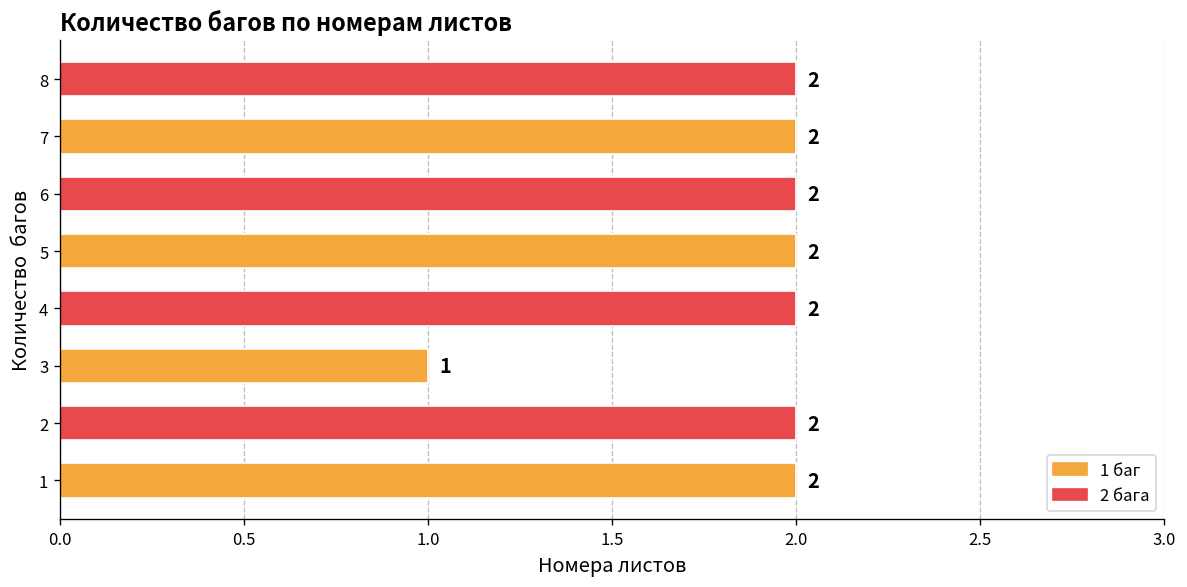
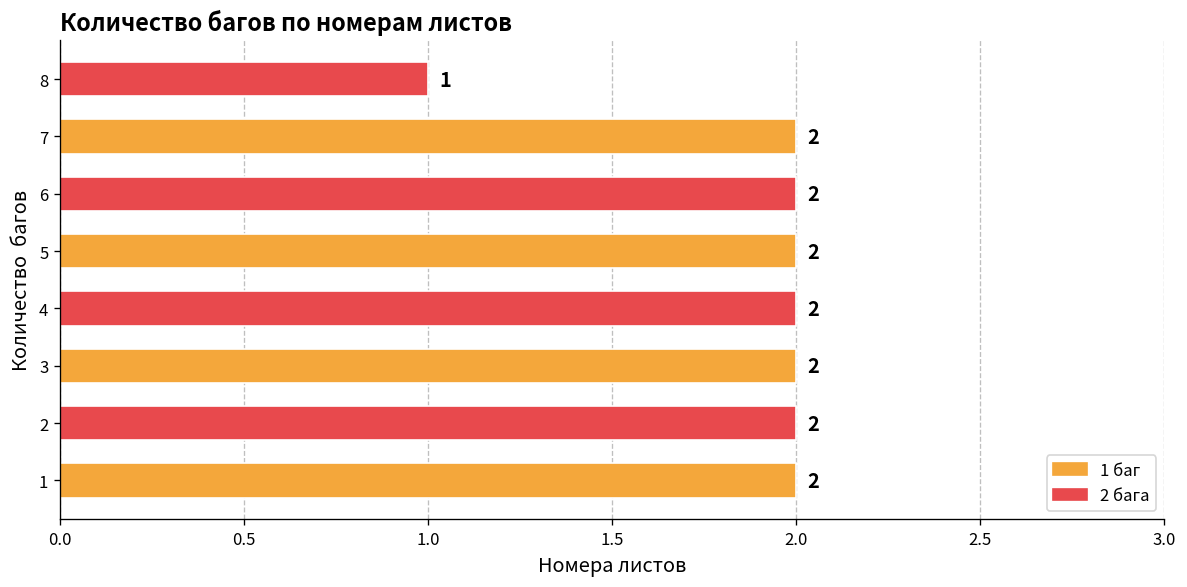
  {
-   "8": 2,
+   "8": 1,
    "7": 2,
    "6": 2,
    "5": 2,
    "4": 2,
-   "3": 1,
+   "3": 2,
    "2": 2,
    "1": 2
  }
